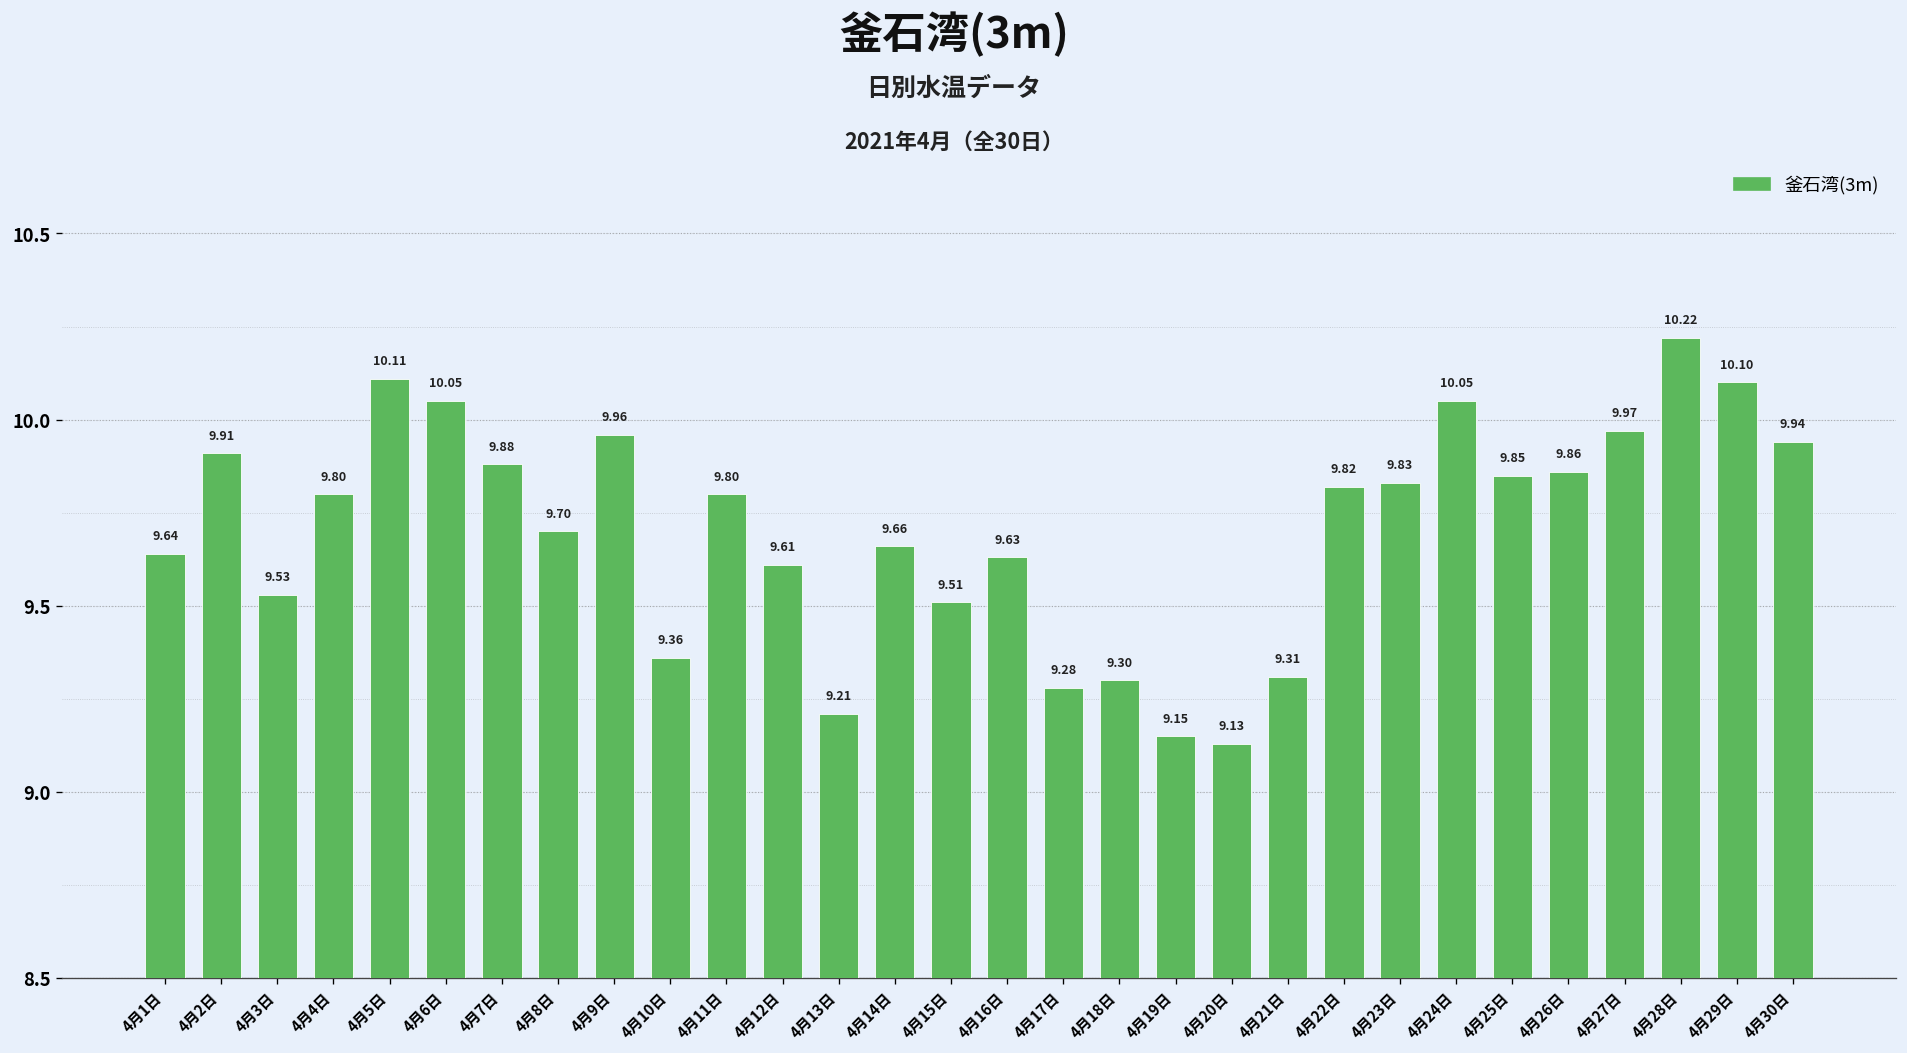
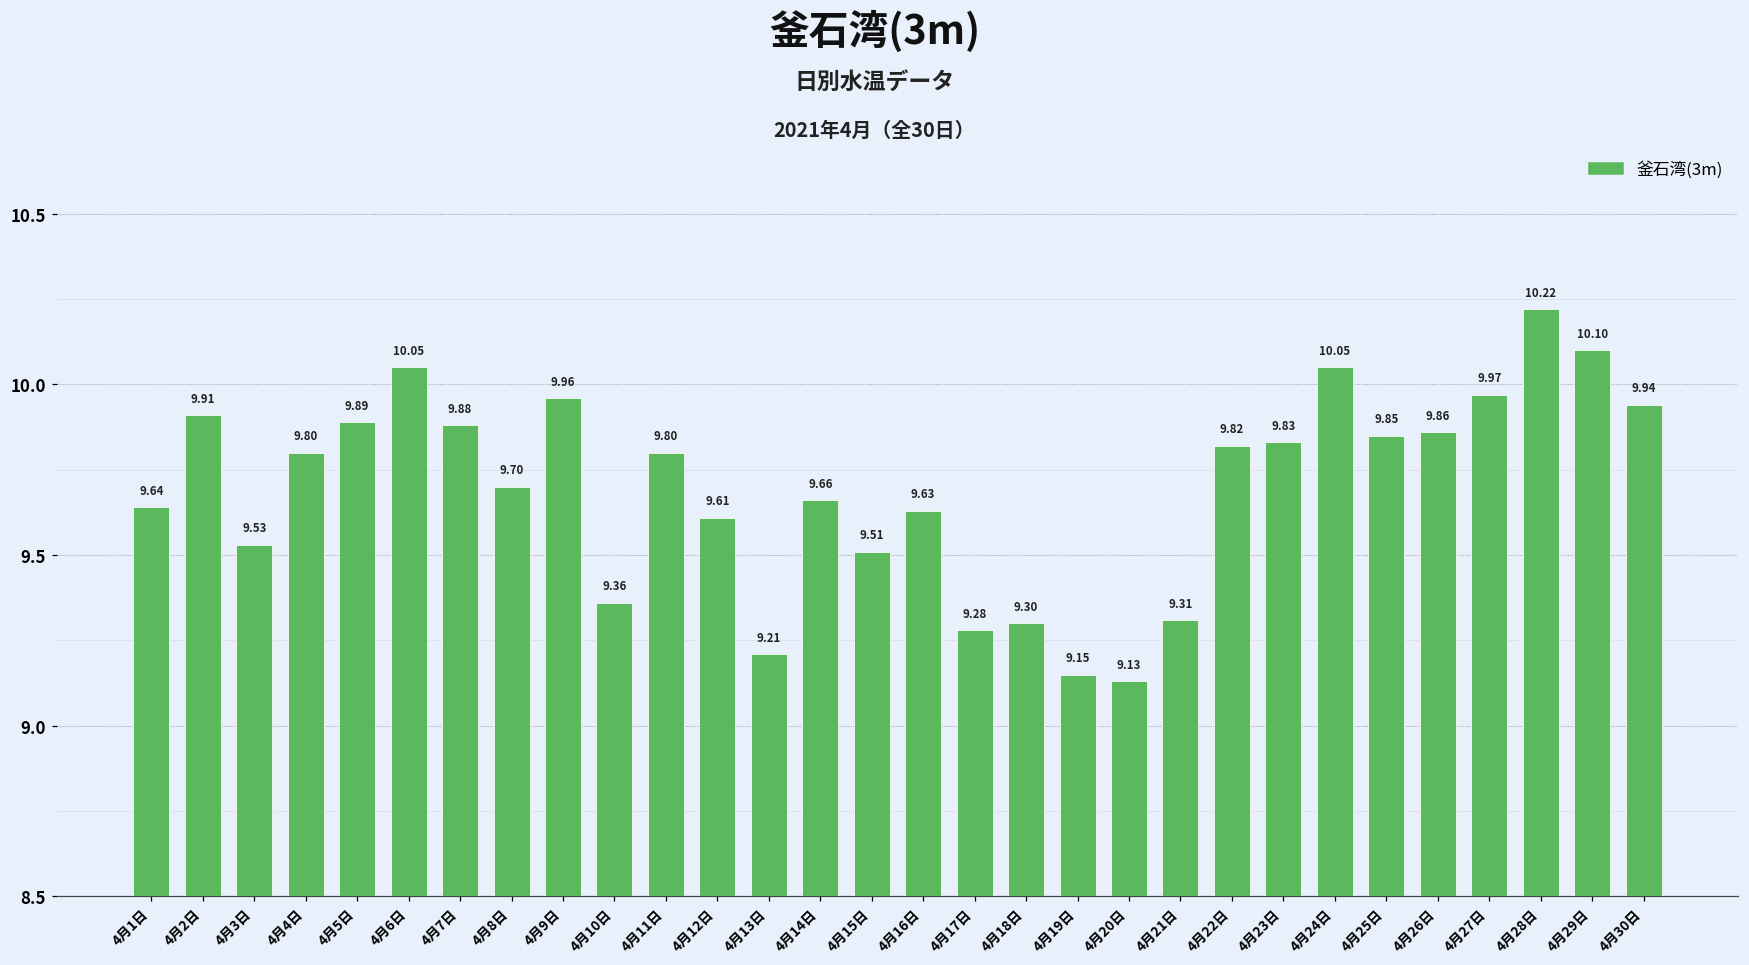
  {
    "4月1日": 9.64,
    "4月2日": 9.91,
    "4月3日": 9.53,
    "4月4日": 9.80,
-   "4月5日": 10.11,
+   "4月5日": 9.89,
    "4月6日": 10.05,
    "4月7日": 9.88,
    "4月8日": 9.70,
    "4月9日": 9.96,
    "4月10日": 9.36,
    "4月11日": 9.80,
    "4月12日": 9.61,
    "4月13日": 9.21,
    "4月14日": 9.66,
    "4月15日": 9.51,
    "4月16日": 9.63,
    "4月17日": 9.28,
    "4月18日": 9.30,
    "4月19日": 9.15,
    "4月20日": 9.13,
    "4月21日": 9.31,
    "4月22日": 9.82,
    "4月23日": 9.83,
    "4月24日": 10.05,
    "4月25日": 9.85,
    "4月26日": 9.86,
    "4月27日": 9.97,
    "4月28日": 10.22,
    "4月29日": 10.10,
    "4月30日": 9.94
  }
